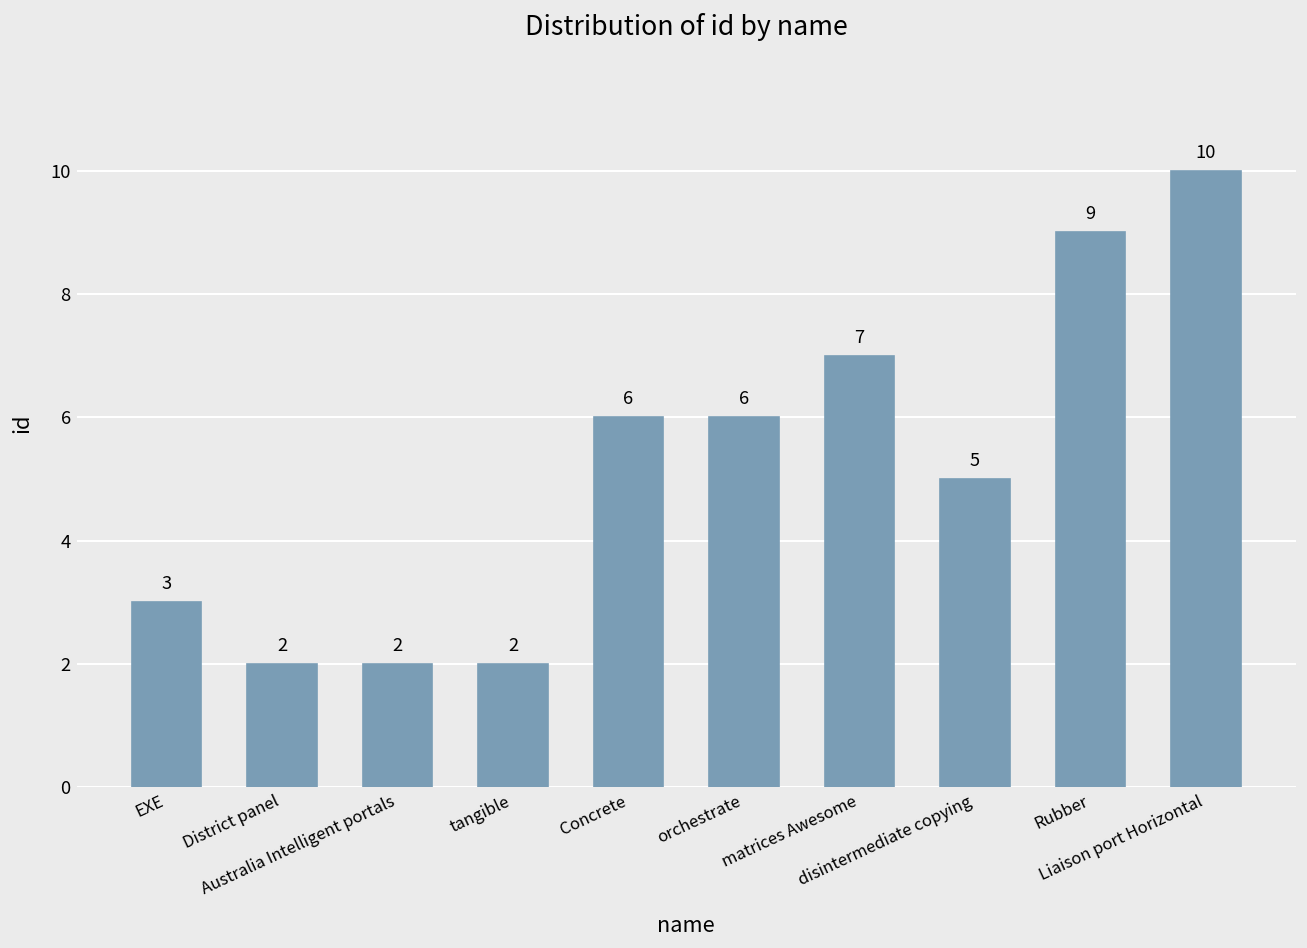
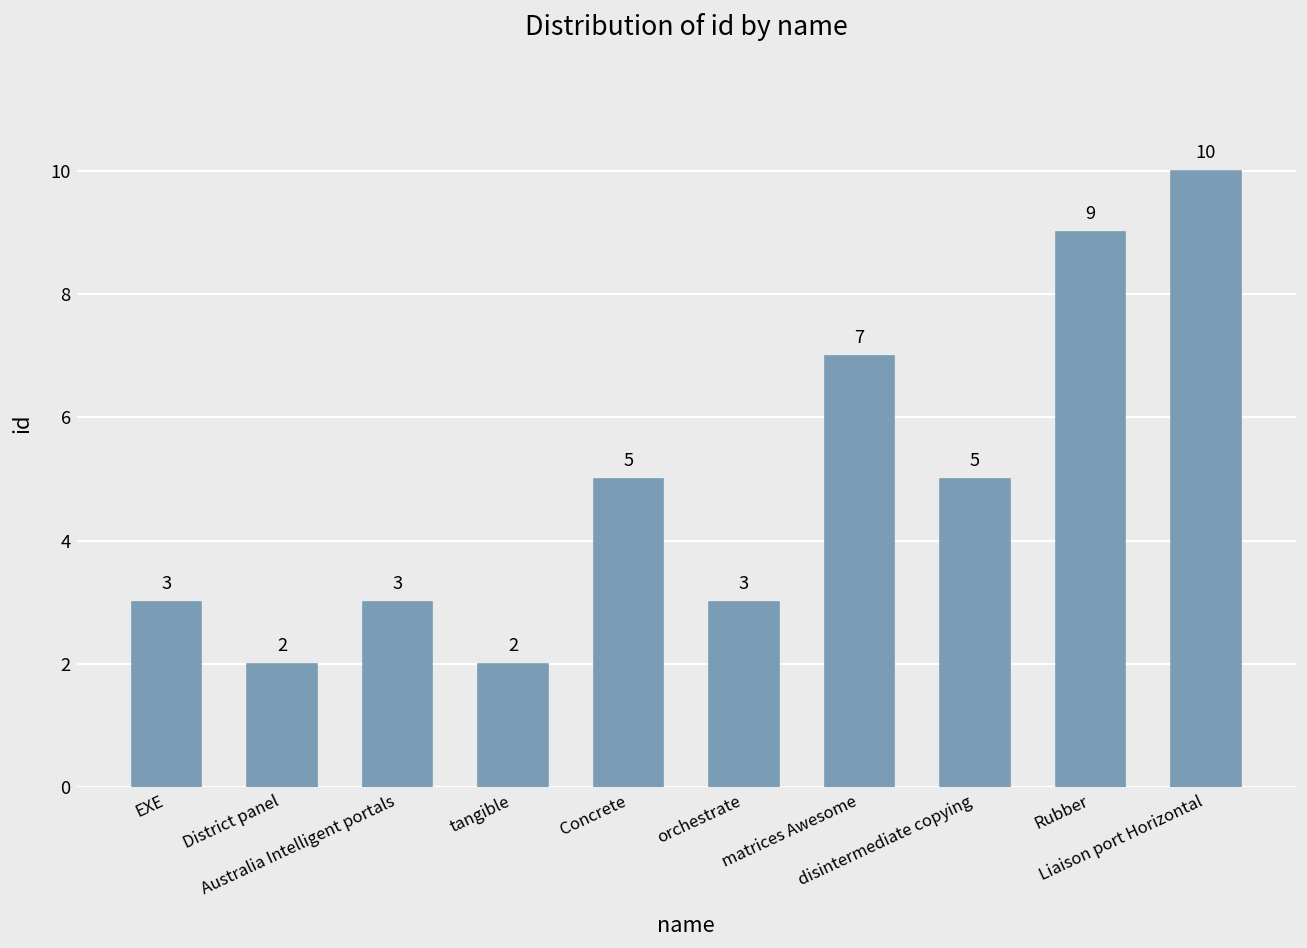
  {
    "EXE": 3,
    "District panel": 2,
-   "Australia Intelligent portals": 2,
+   "Australia Intelligent portals": 3,
    "tangible": 2,
-   "Concrete": 6,
-   "orchestrate": 6,
+   "Concrete": 5,
+   "orchestrate": 3,
    "matrices Awesome": 7,
    "disintermediate copying": 5,
    "Rubber": 9,
    "Liaison port Horizontal": 10
  }
